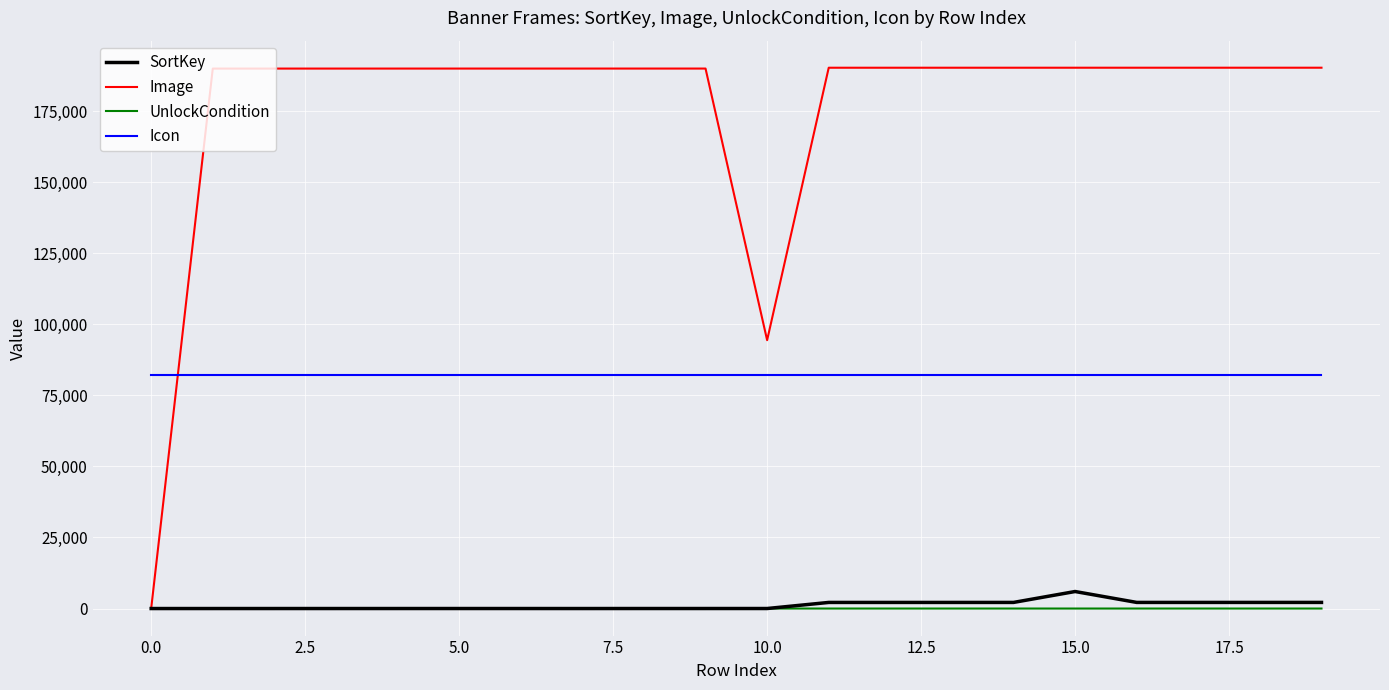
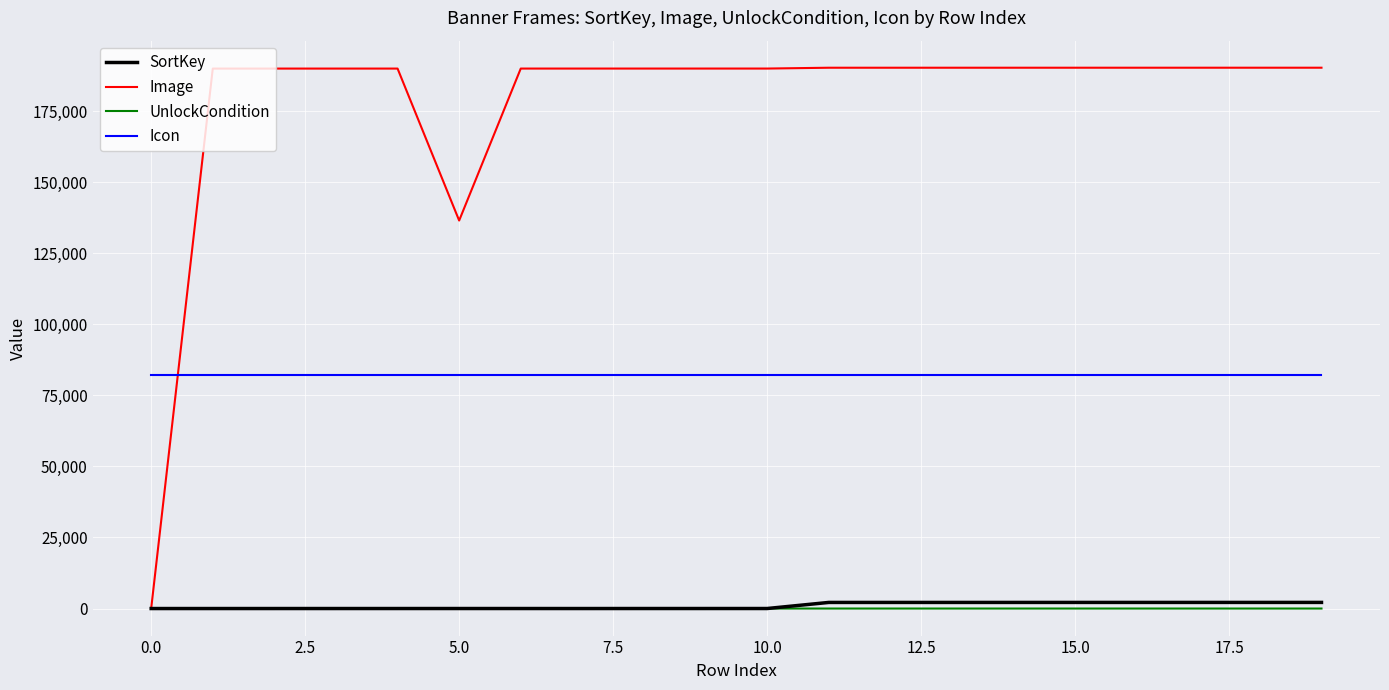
  {
    "SortKey": {
-     "15.0": "6,000"
+     "15.0": "2,000"
    },
    "Image": {
-     "5.0": "190,000",
-     "10.0": "94,000",
+     "5.0": "137,000",
+     "10.0": "190,000",
      "15.0": "190,000"
    },
    "UnlockCondition": {
      "15.0": "0"
    },
    "Icon": {
      "0.0": "82,000",
      "5.0": "82,000",
      "10.0": "82,000",
      "15.0": "82,000"
    }
  }
